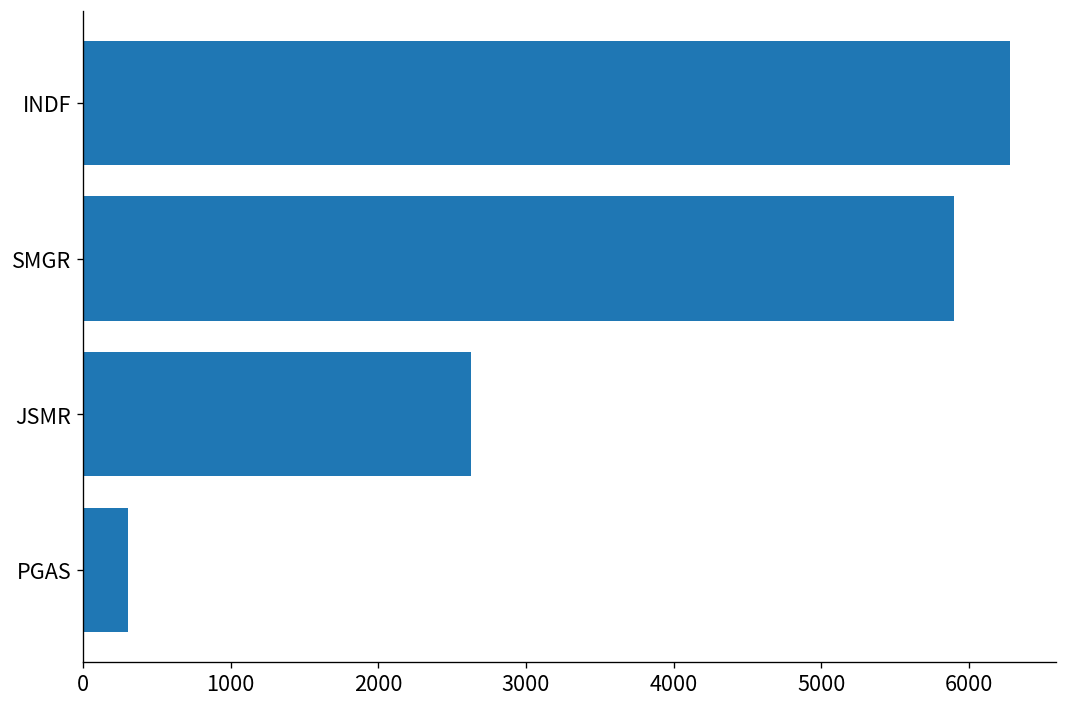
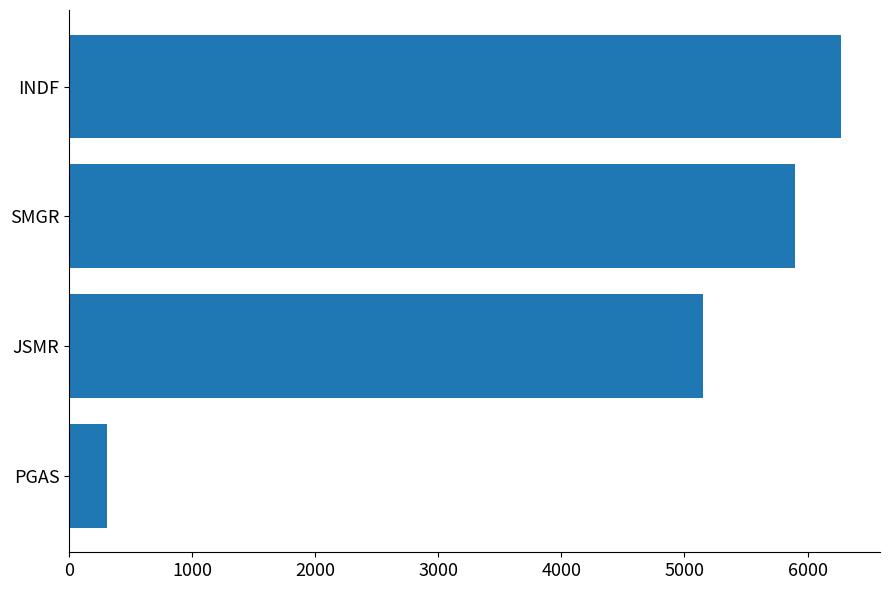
  {
    "INDF": 6280,
    "SMGR": 5900,
-   "JSMR": 2630,
+   "JSMR": 5150,
    "PGAS": 300
  }
